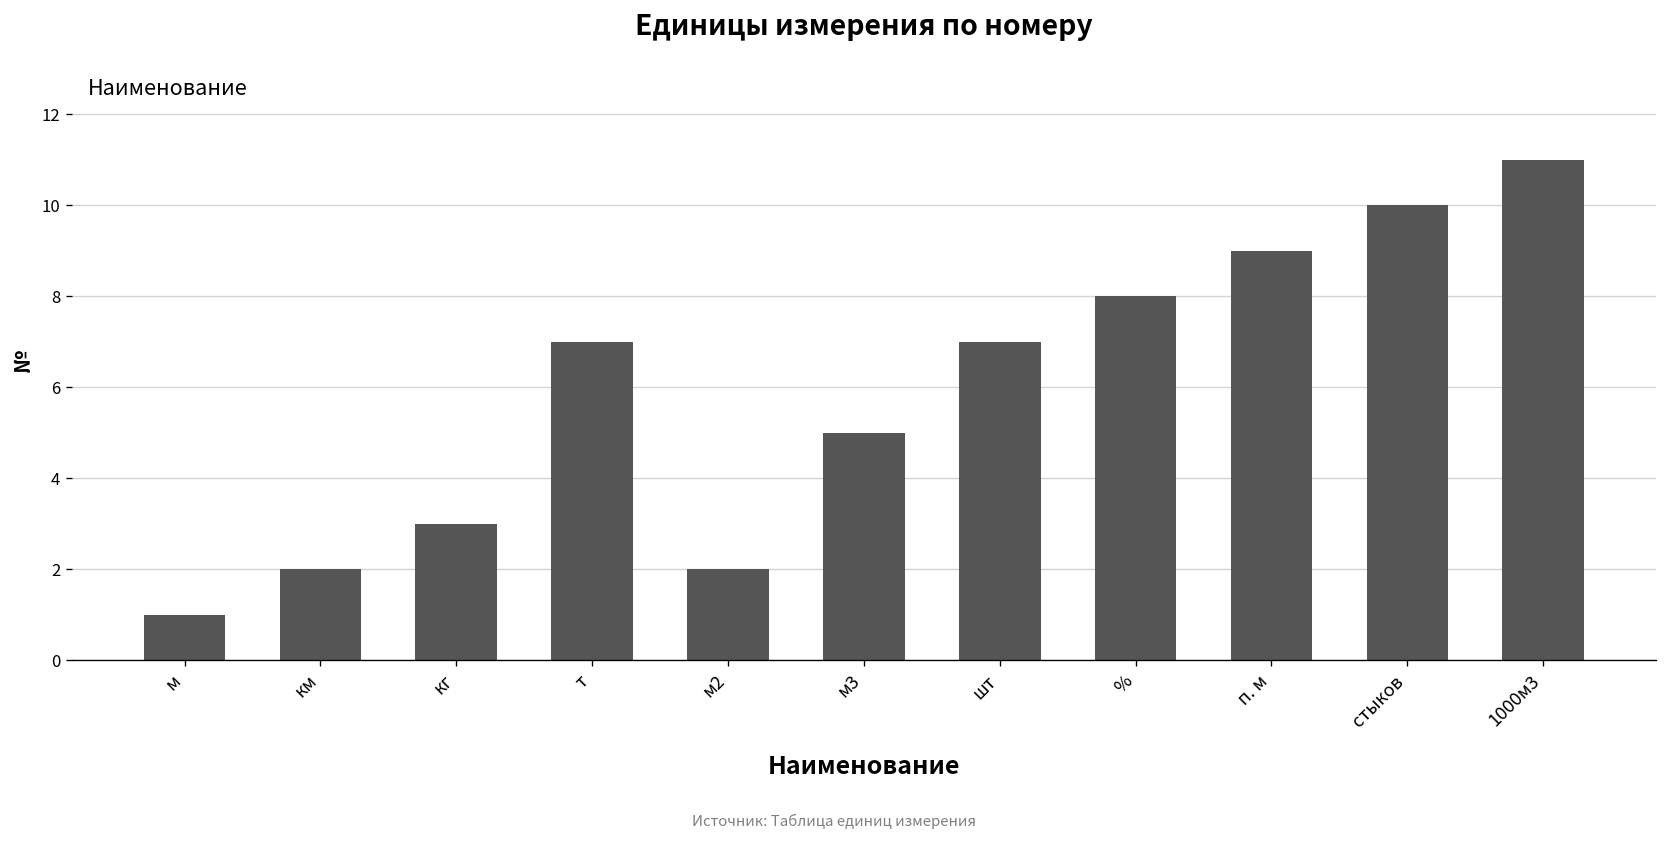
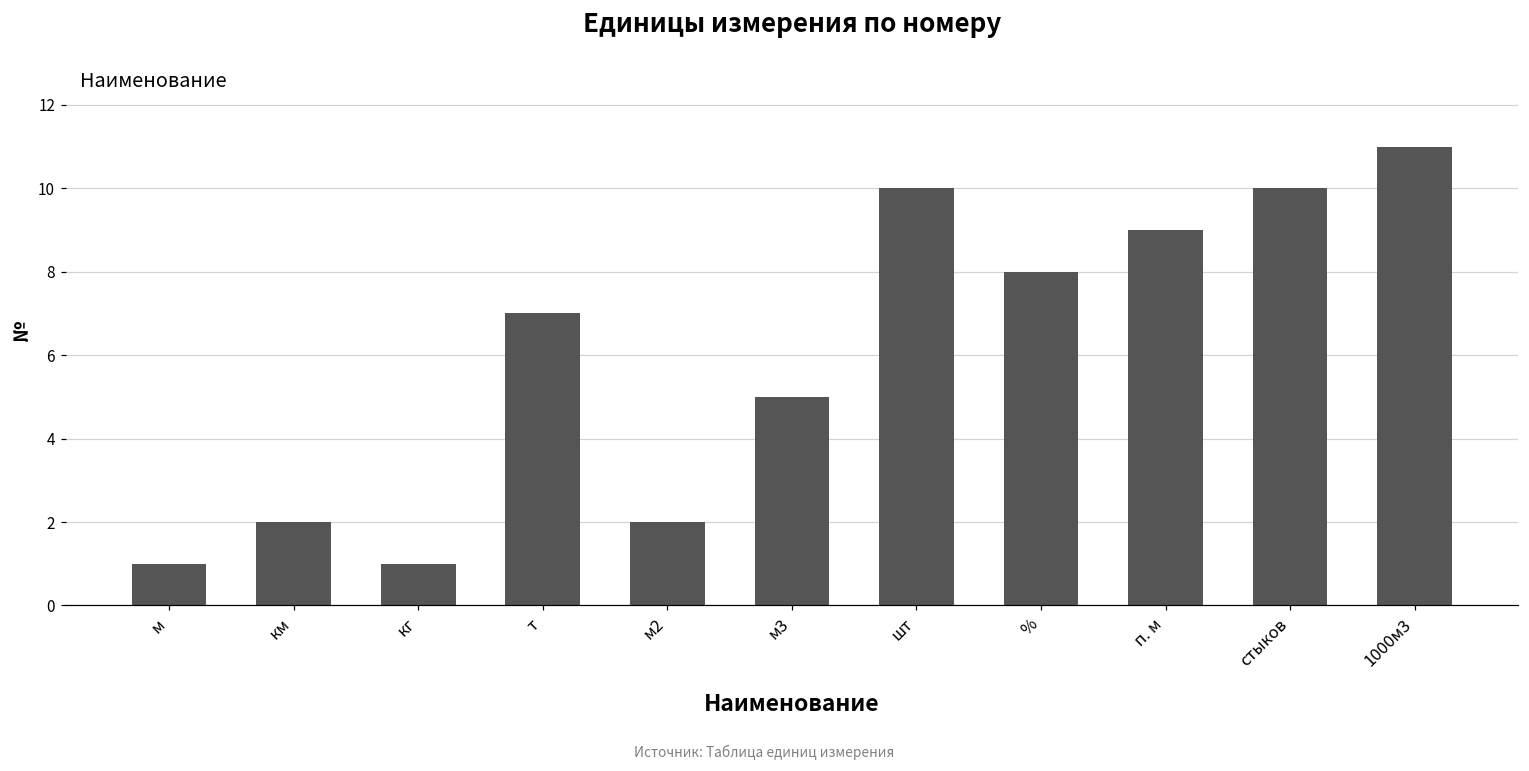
  {
    "м": 1,
    "км": 2,
-   "кг": 3,
+   "кг": 1,
    "т": 7,
    "м2": 2,
    "м3": 5,
-   "шт": 7,
+   "шт": 10,
    "%": 8,
    "п. м": 9,
    "стыков": 10,
    "1000м3": 11
  }
